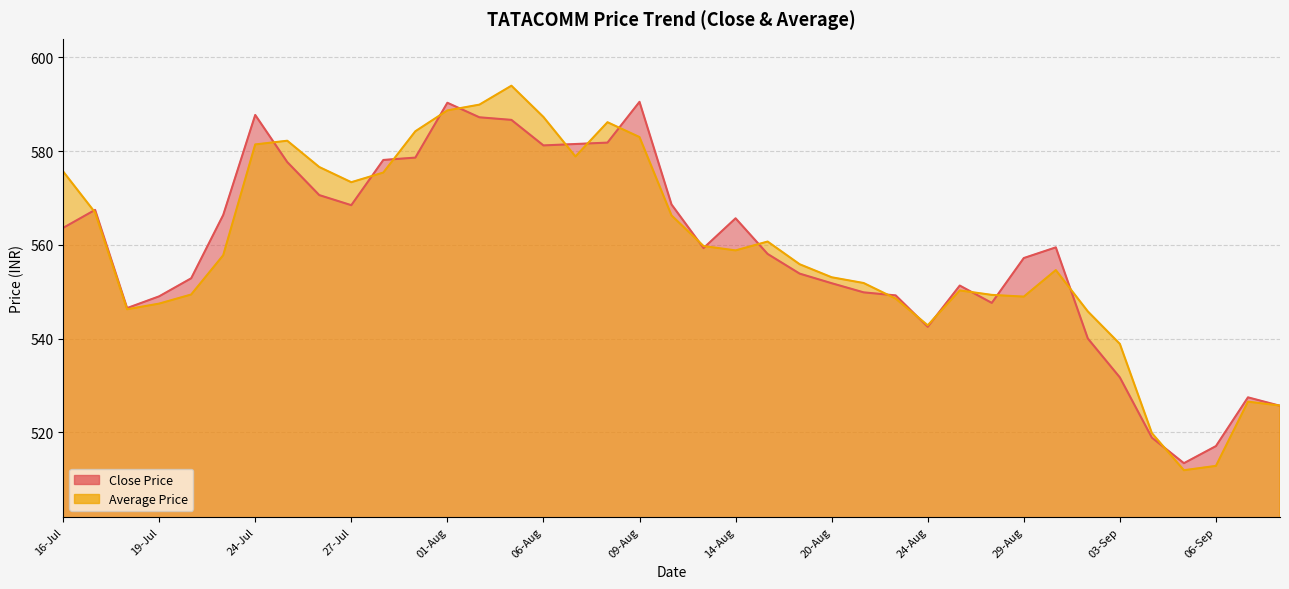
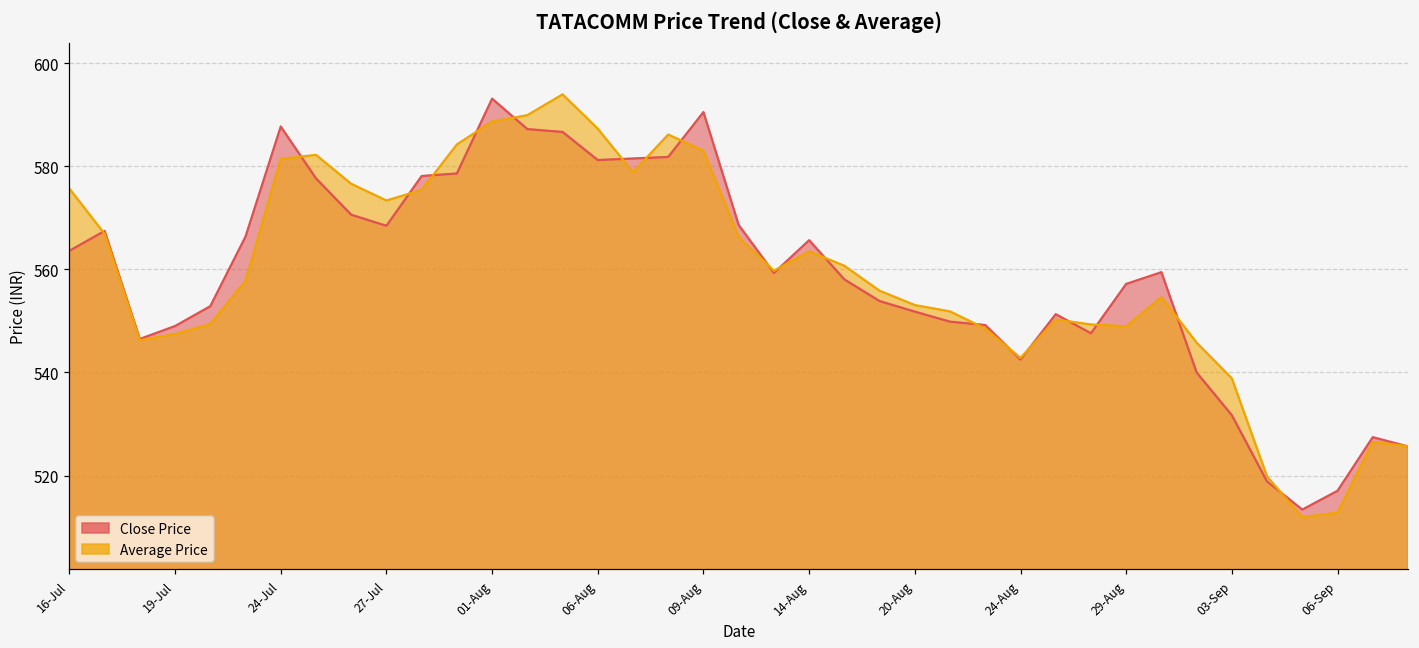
  {
    "Close Price": {
      "16-Jul": 564,
      "19-Jul": 549,
      "24-Jul": 588,
      "27-Jul": 568,
-     "01-Aug": 590,
+     "01-Aug": 593,
      "06-Aug": 581,
      "09-Aug": 591,
      "14-Aug": 566,
      "20-Aug": 552,
      "29-Aug": 557,
      "03-Sep": 532,
      "06-Sep": 517
    },
    "Average Price": {
      "16-Jul": 576,
      "19-Jul": 547,
      "24-Jul": 581,
      "27-Jul": 573,
      "01-Aug": 589,
      "06-Aug": 587,
      "09-Aug": 583,
-     "14-Aug": 559,
+     "14-Aug": 564,
      "20-Aug": 553,
      "29-Aug": 549,
      "03-Sep": 539,
      "06-Sep": 513
    }
  }
